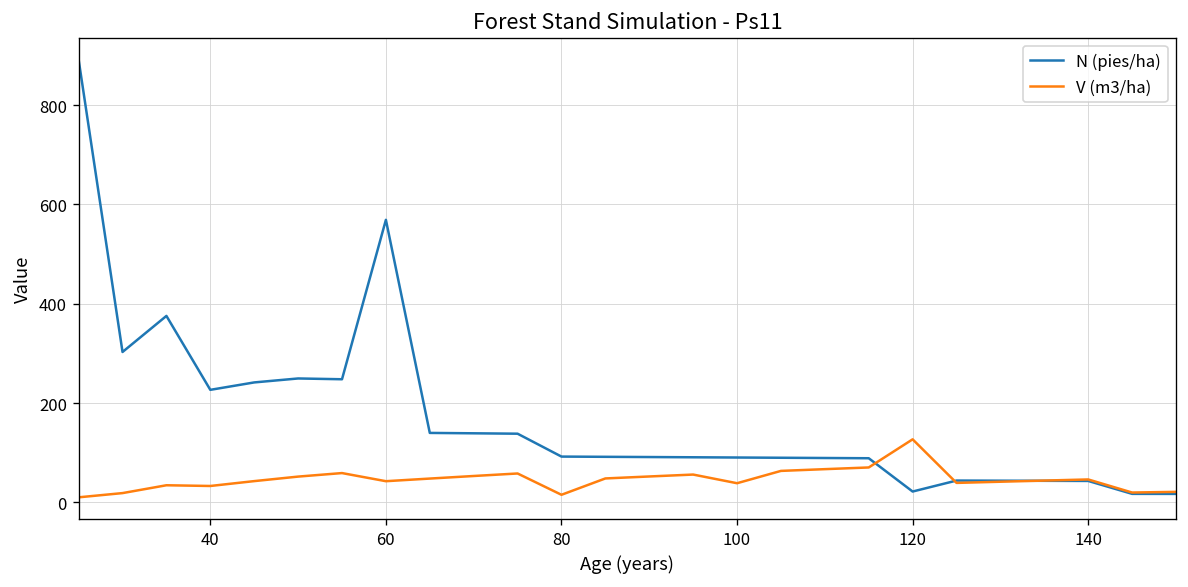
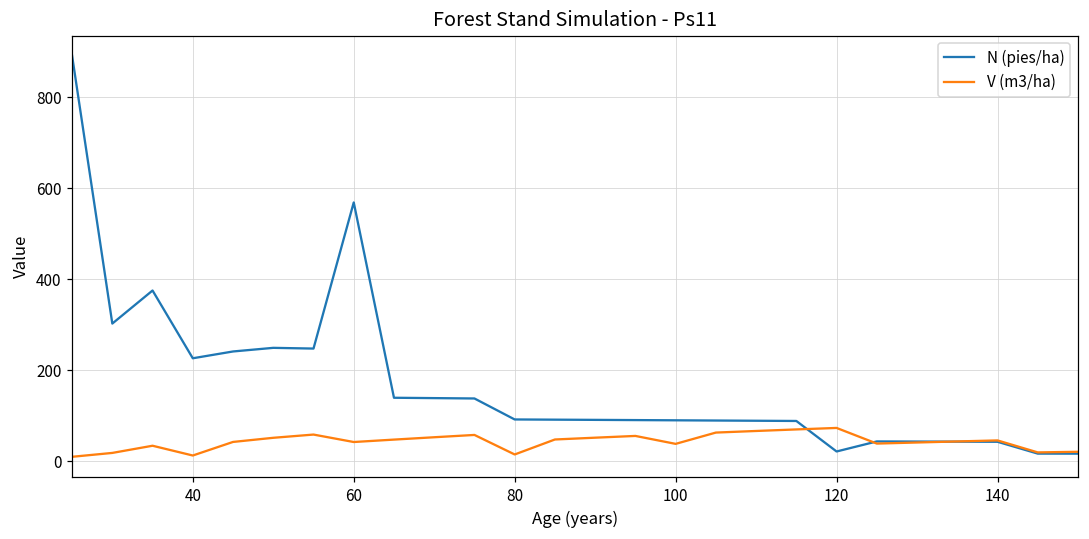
  {
    "N (pies/ha)": {
      "40": 230,
      "60": 570,
      "80": 90,
      "100": 90,
      "120": 20
    },
    "V (m3/ha)": {
-     "40": 30,
+     "40": 10,
      "60": 40,
      "80": 20,
      "100": 40,
-     "120": 130
+     "120": 70
    }
  }
